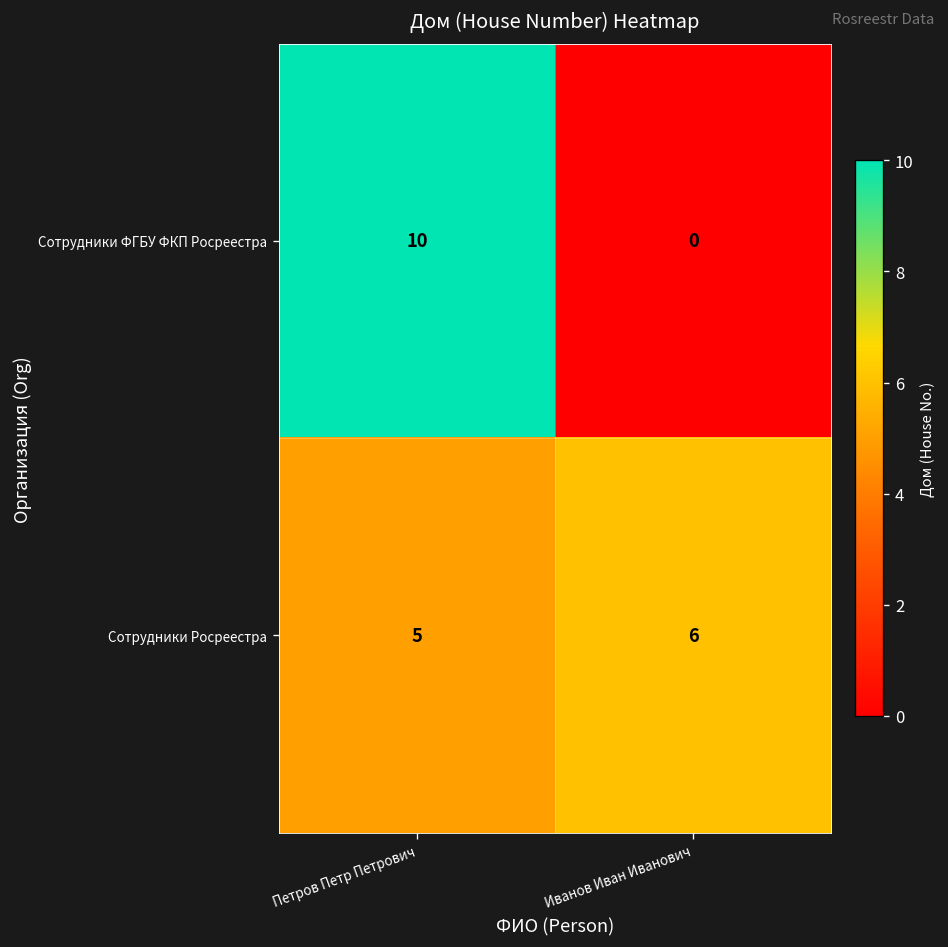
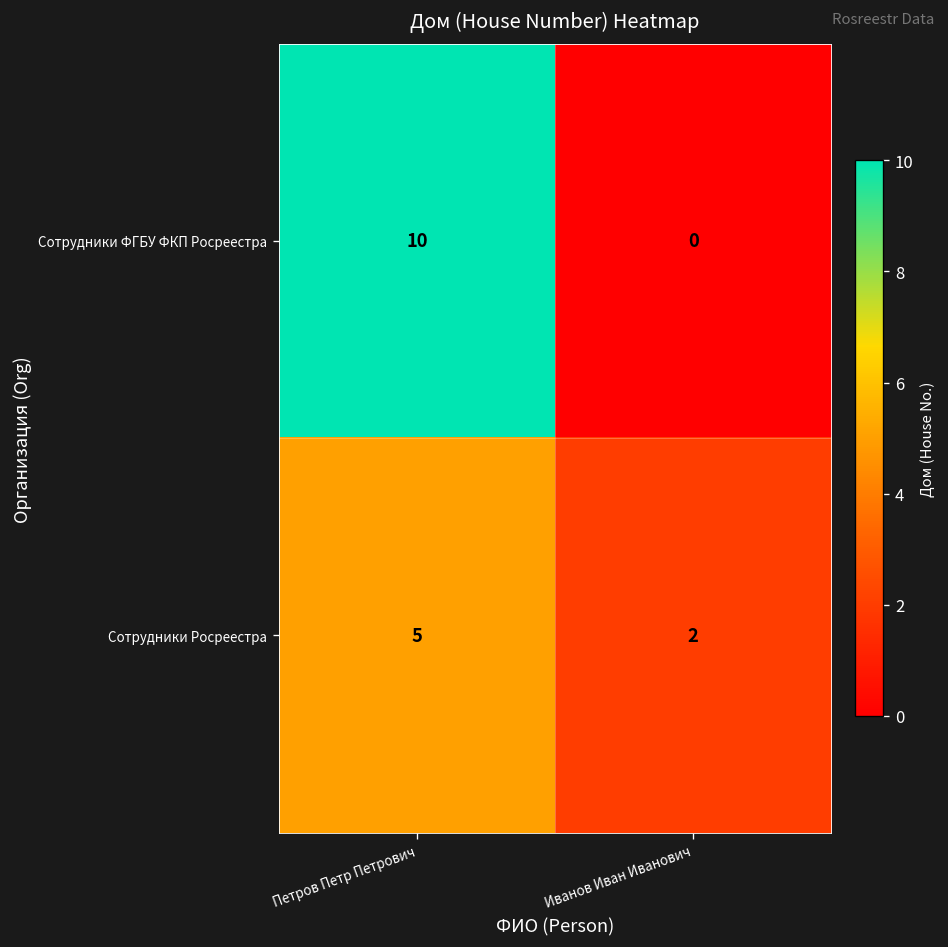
  {
    "Сотрудники ФГБУ ФКП Росреестра": {
      "Петров Петр Петрович": 10,
      "Иванов Иван Иванович": 0
    },
    "Сотрудники Росреестра": {
      "Петров Петр Петрович": 5,
-     "Иванов Иван Иванович": 6
+     "Иванов Иван Иванович": 2
    }
  }
